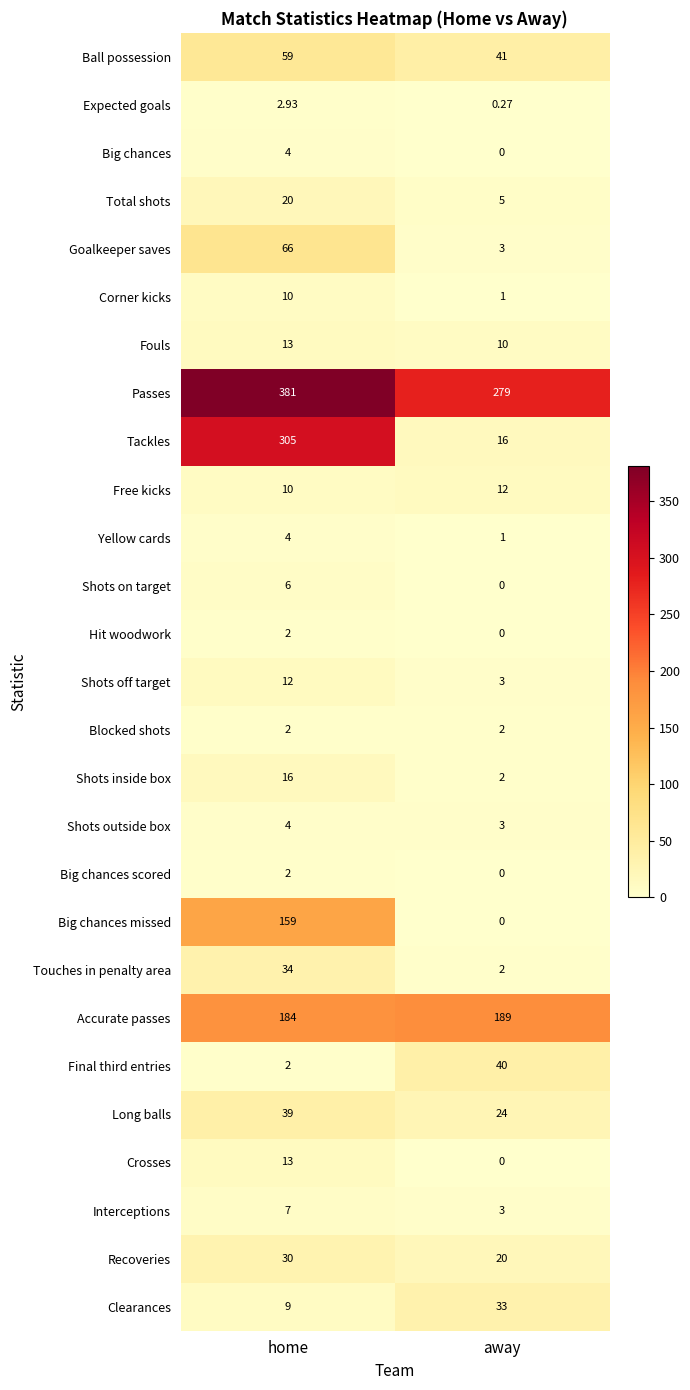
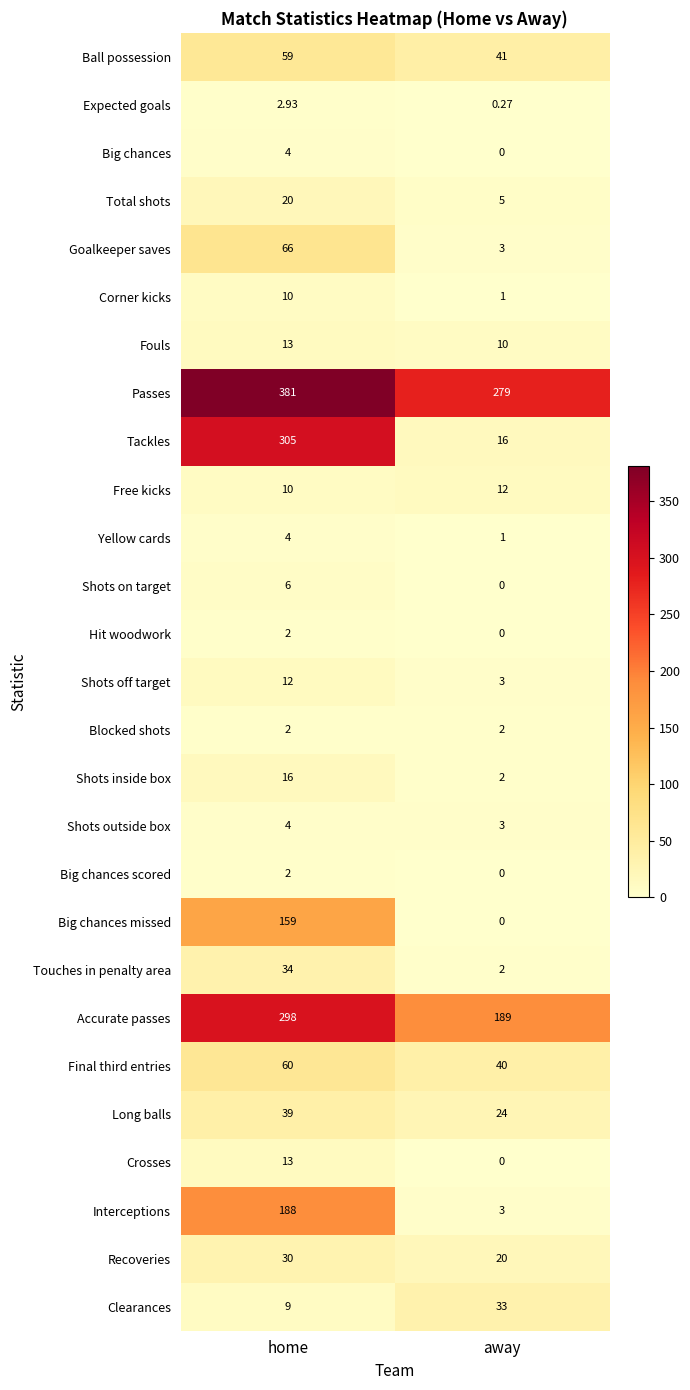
  {
    "Ball possession": {
      "home": 59,
      "away": 41
    },
    "Expected goals": {
      "home": 2.93,
      "away": 0.27
    },
    "Big chances": {
      "home": 4,
      "away": 0
    },
    "Total shots": {
      "home": 20,
      "away": 5
    },
    "Goalkeeper saves": {
      "home": 66,
      "away": 3
    },
    "Corner kicks": {
      "home": 10,
      "away": 1
    },
    "Fouls": {
      "home": 13,
      "away": 10
    },
    "Passes": {
      "home": 381,
      "away": 279
    },
    "Tackles": {
      "home": 305,
      "away": 16
    },
    "Free kicks": {
      "home": 10,
      "away": 12
    },
    "Yellow cards": {
      "home": 4,
      "away": 1
    },
    "Shots on target": {
      "home": 6,
      "away": 0
    },
    "Hit woodwork": {
      "home": 2,
      "away": 0
    },
    "Shots off target": {
      "home": 12,
      "away": 3
    },
    "Blocked shots": {
      "home": 2,
      "away": 2
    },
    "Shots inside box": {
      "home": 16,
      "away": 2
    },
    "Shots outside box": {
      "home": 4,
      "away": 3
    },
    "Big chances scored": {
      "home": 2,
      "away": 0
    },
    "Big chances missed": {
      "home": 159,
      "away": 0
    },
    "Touches in penalty area": {
      "home": 34,
      "away": 2
    },
    "Accurate passes": {
-     "home": 184,
+     "home": 298,
      "away": 189
    },
    "Final third entries": {
-     "home": 2,
+     "home": 60,
      "away": 40
    },
    "Long balls": {
      "home": 39,
      "away": 24
    },
    "Crosses": {
      "home": 13,
      "away": 0
    },
    "Interceptions": {
-     "home": 7,
+     "home": 188,
      "away": 3
    },
    "Recoveries": {
      "home": 30,
      "away": 20
    },
    "Clearances": {
      "home": 9,
      "away": 33
    }
  }
